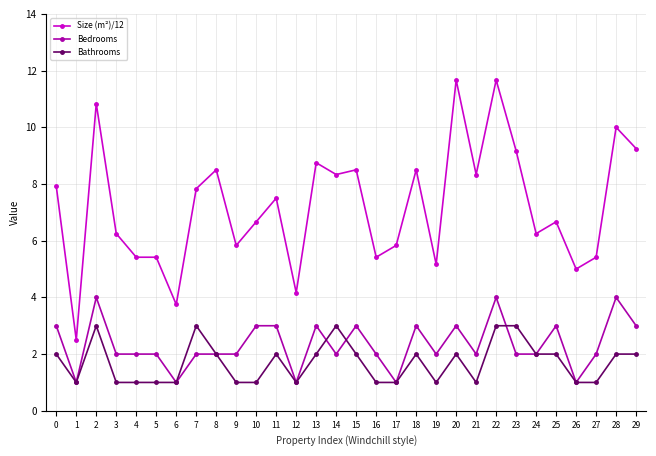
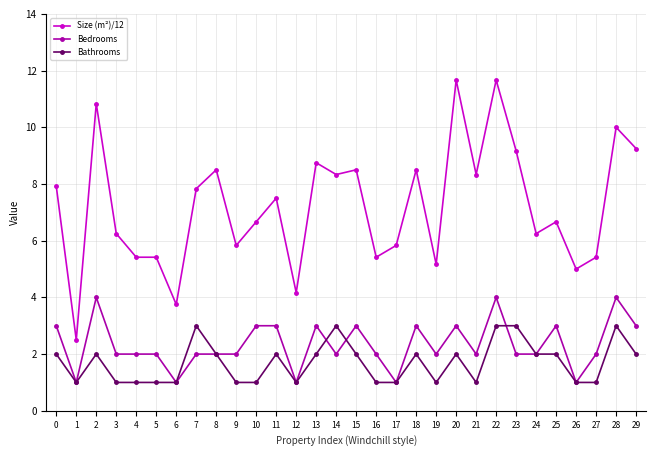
  {
    "Bathrooms": {
      "0": 2,
-     "2": 3,
+     "2": 2,
      "3": 1,
      "4": 1,
      "5": 1,
      "7": 3,
      "9": 1,
      "10": 1,
      "11": 2,
      "13": 2,
      "14": 3,
      "15": 2,
      "16": 1,
      "18": 2,
      "19": 1,
      "20": 2,
      "21": 1,
      "22": 3,
      "23": 3,
      "25": 2,
      "27": 1,
-     "28": 2,
+     "28": 3,
      "29": 2
    }
  }
